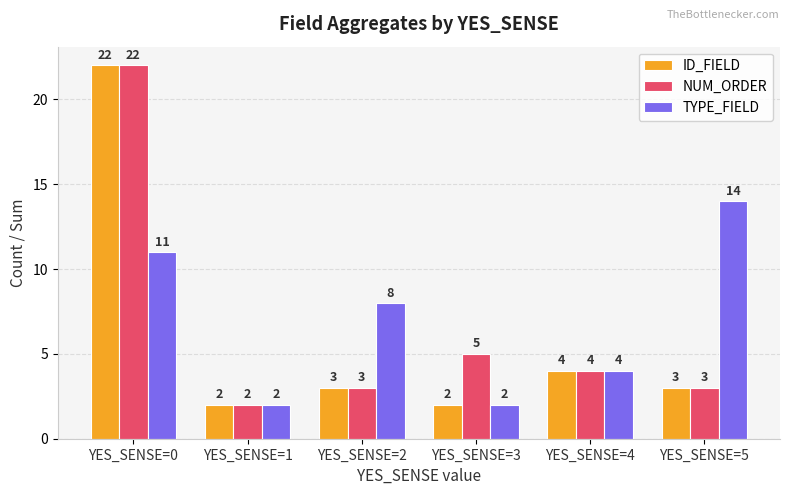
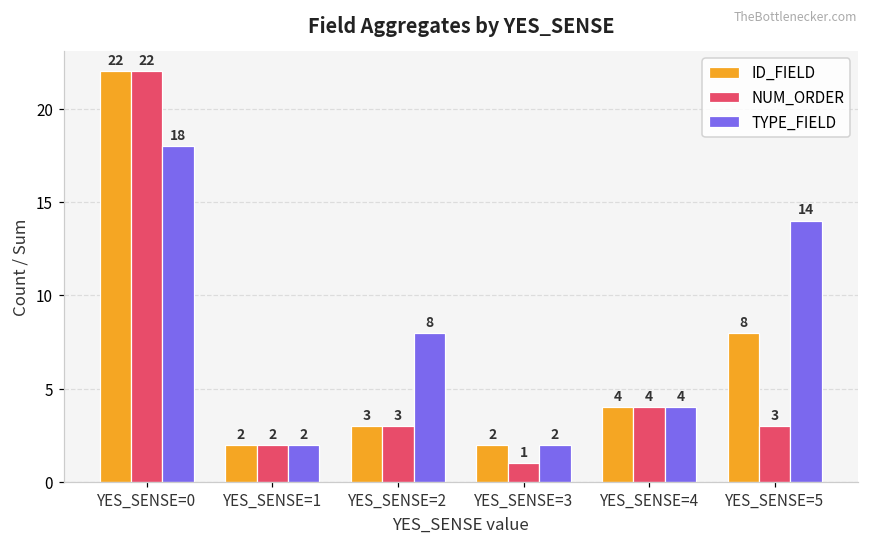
  {
    "ID_FIELD": {
      "YES_SENSE=0": 22,
      "YES_SENSE=1": 2,
      "YES_SENSE=2": 3,
      "YES_SENSE=3": 2,
      "YES_SENSE=4": 4,
-     "YES_SENSE=5": 3
+     "YES_SENSE=5": 8
    },
    "NUM_ORDER": {
      "YES_SENSE=0": 22,
      "YES_SENSE=1": 2,
      "YES_SENSE=2": 3,
-     "YES_SENSE=3": 5,
+     "YES_SENSE=3": 1,
      "YES_SENSE=4": 4,
      "YES_SENSE=5": 3
    },
    "TYPE_FIELD": {
-     "YES_SENSE=0": 11,
+     "YES_SENSE=0": 18,
      "YES_SENSE=1": 2,
      "YES_SENSE=2": 8,
      "YES_SENSE=3": 2,
      "YES_SENSE=4": 4,
      "YES_SENSE=5": 14
    }
  }
